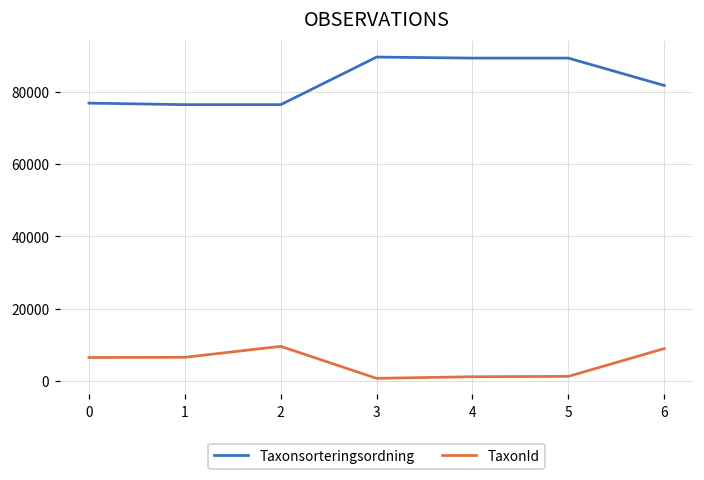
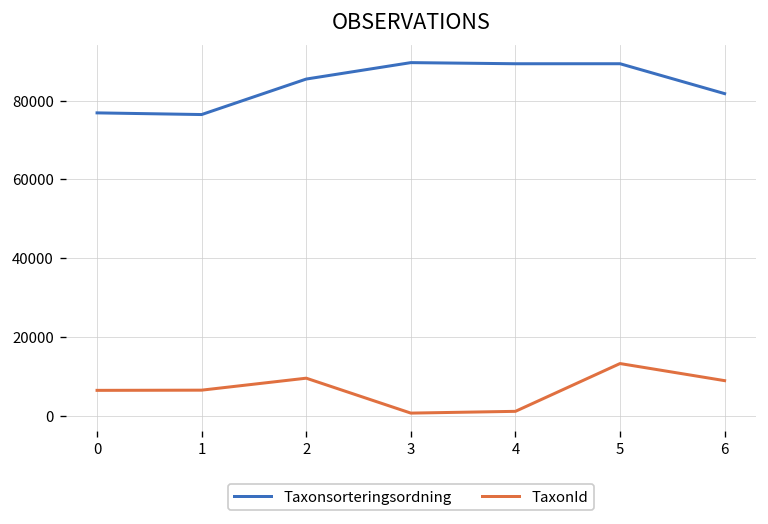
  {
    "Taxonsorteringsordning": {
      "0": 77000,
      "1": 76000,
-     "2": 76000,
+     "2": 86000,
      "3": 90000,
      "4": 89000,
      "5": 89000,
      "6": 82000
    },
    "TaxonId": {
      "0": 6000,
      "1": 6000,
      "2": 10000,
      "3": 1000,
      "4": 1000,
-     "5": 1000,
+     "5": 13000,
      "6": 9000
    }
  }
